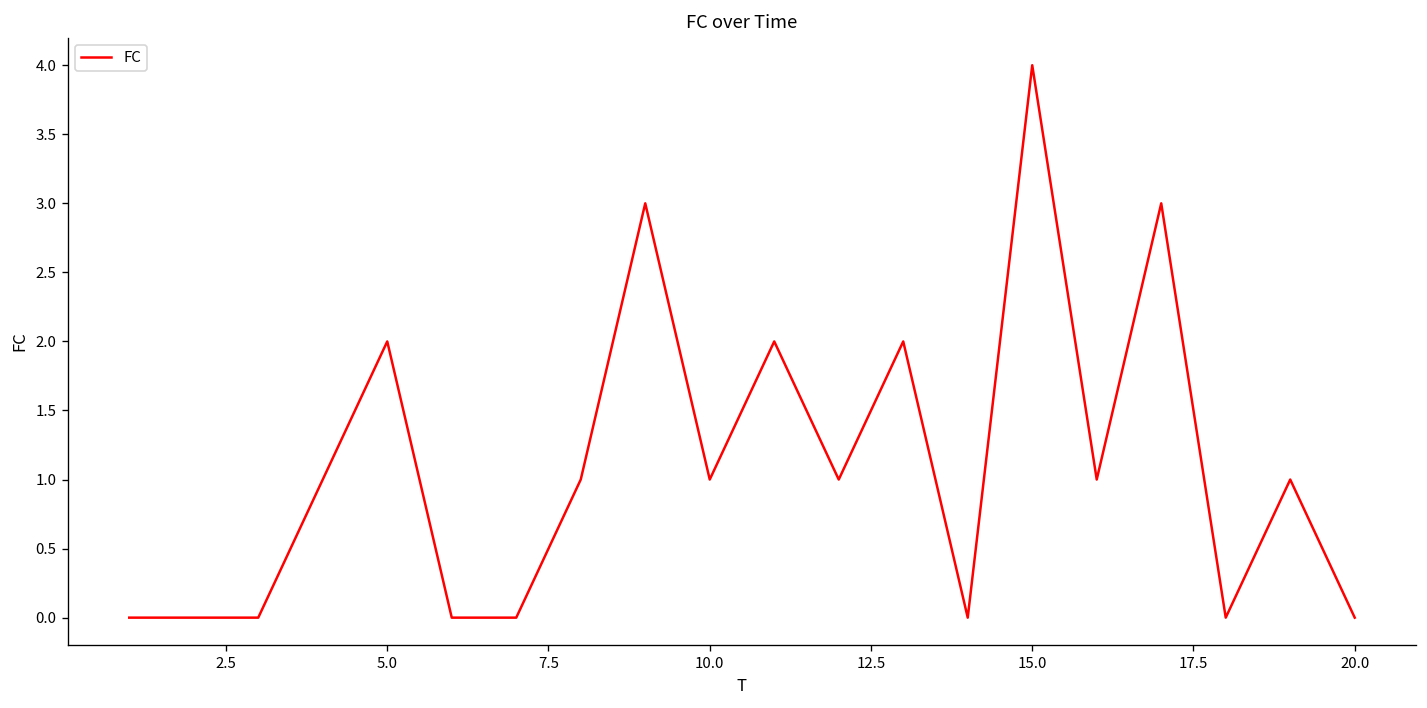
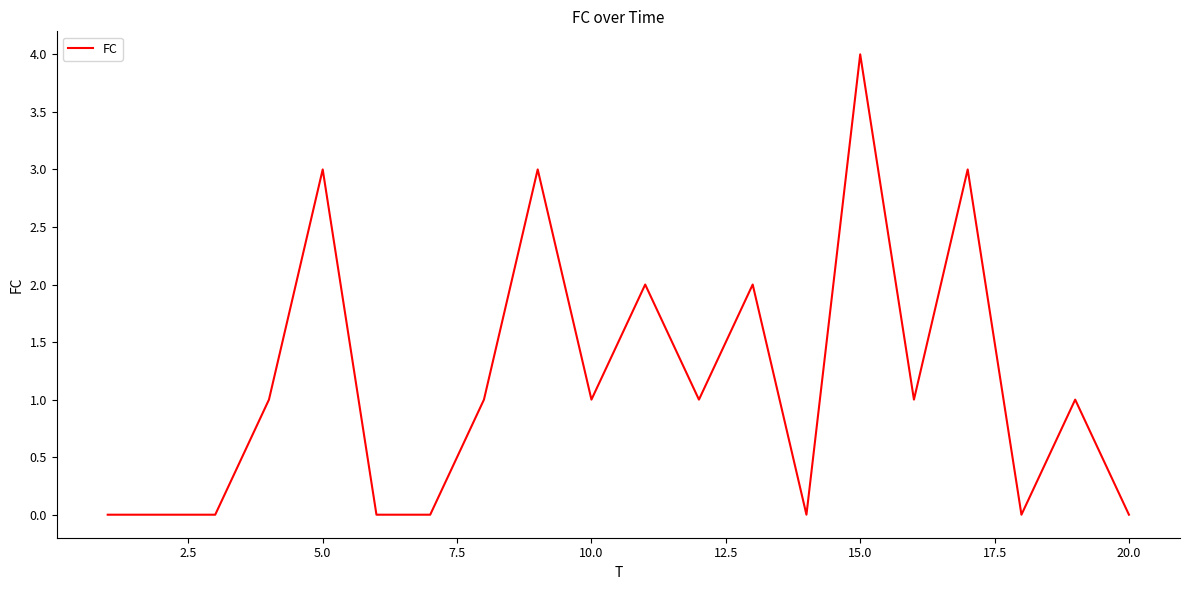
  {
-   "5.0": 2,
+   "5.0": 3,
    "10.0": 1,
    "15.0": 4,
    "20.0": 0
  }
